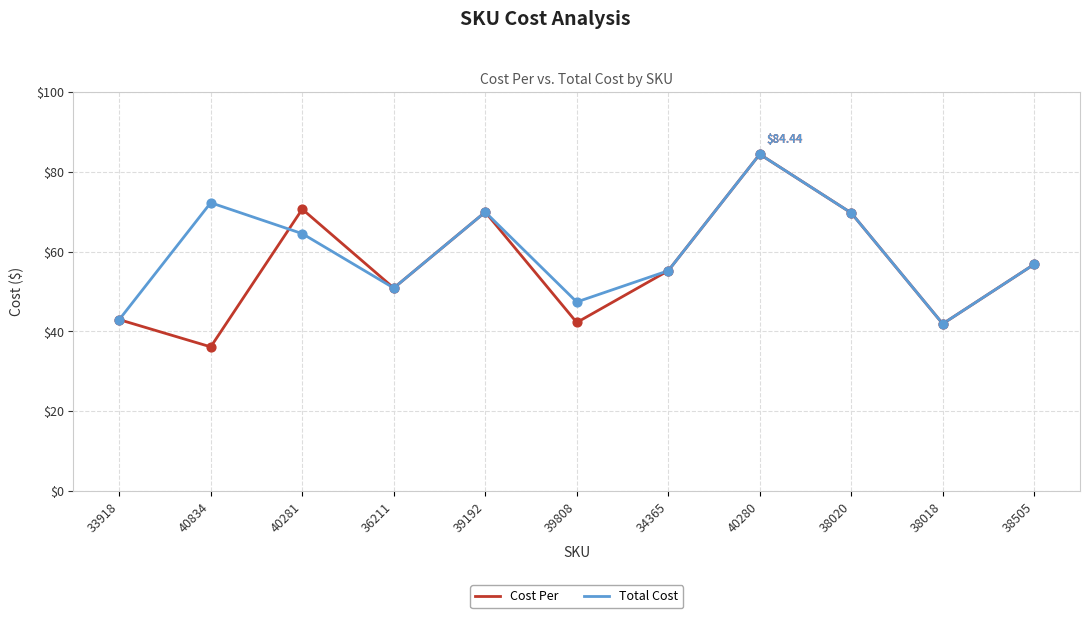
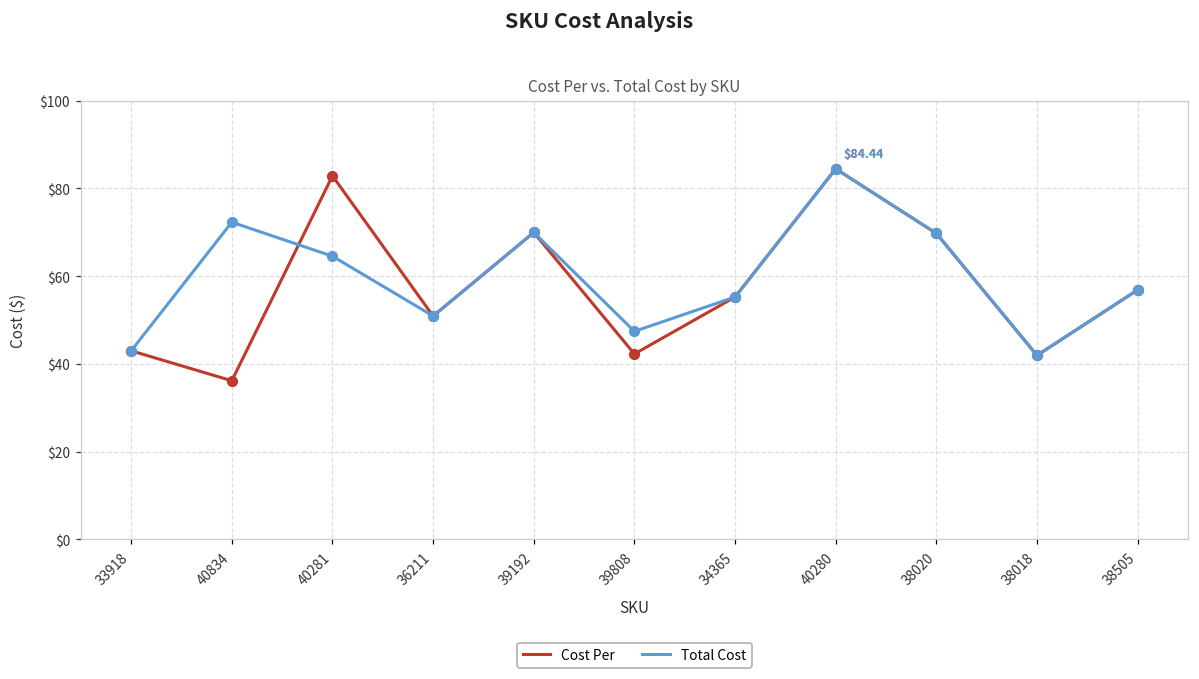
  {
    "Cost Per": {
      "40834": "$36",
-     "40281": "$71",
+     "40281": "$83",
      "39808": "$42"
    },
    "Total Cost": {
      "40834": "$72",
      "40281": "$65",
      "39808": "$47"
    }
  }
